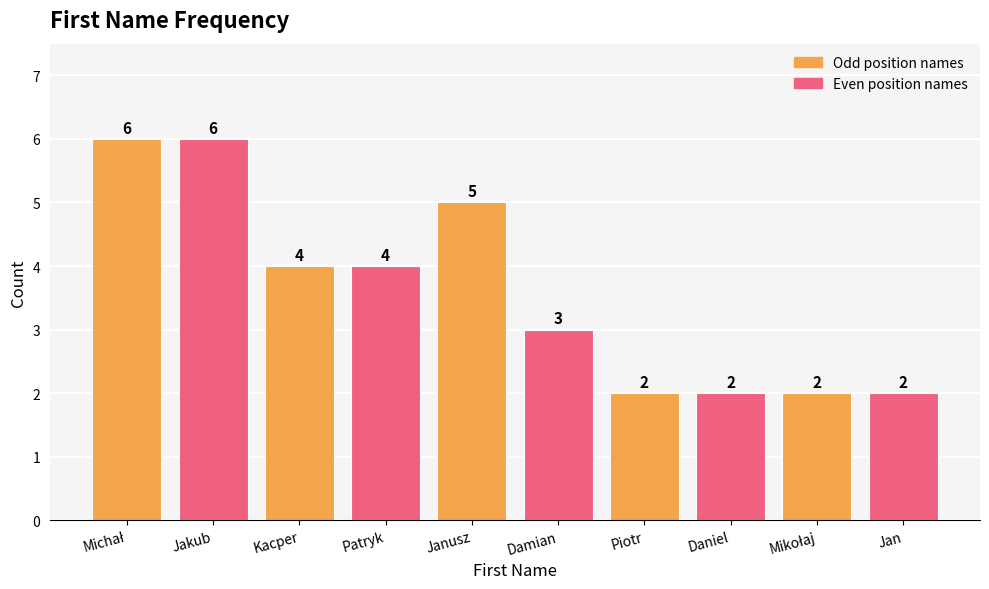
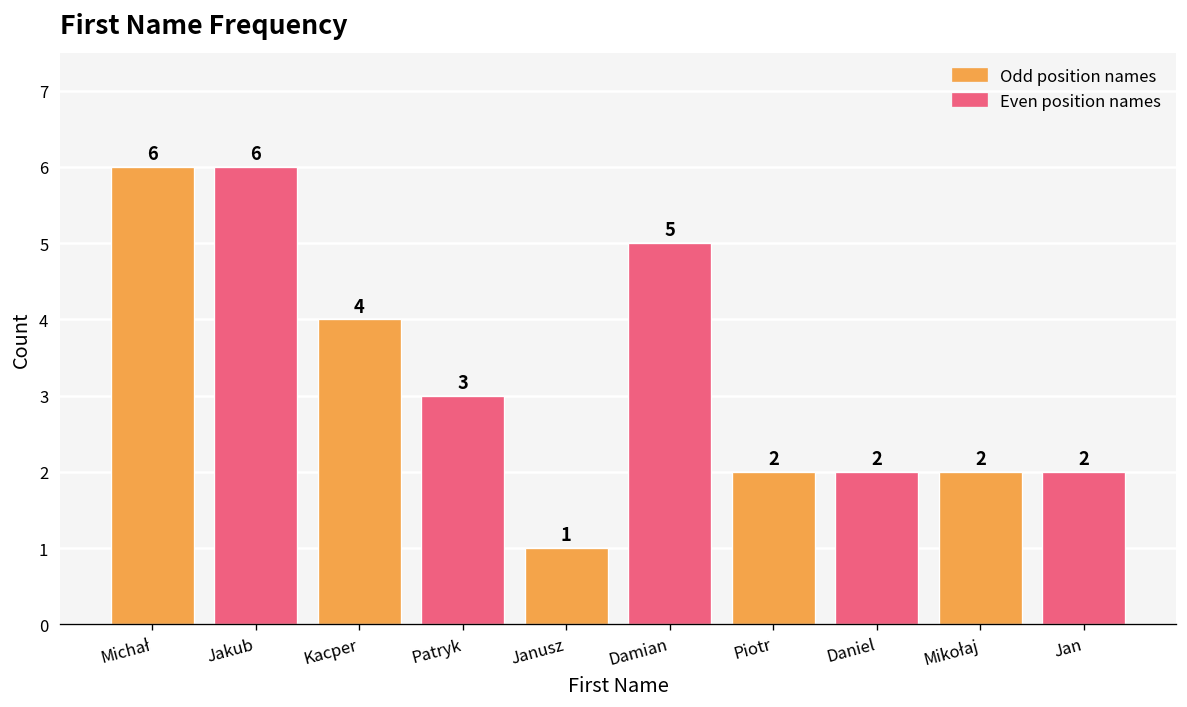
  {
    "Michał": 6,
    "Jakub": 6,
    "Kacper": 4,
-   "Patryk": 4,
-   "Janusz": 5,
-   "Damian": 3,
+   "Patryk": 3,
+   "Janusz": 1,
+   "Damian": 5,
    "Piotr": 2,
    "Daniel": 2,
    "Mikołaj": 2,
    "Jan": 2
  }
